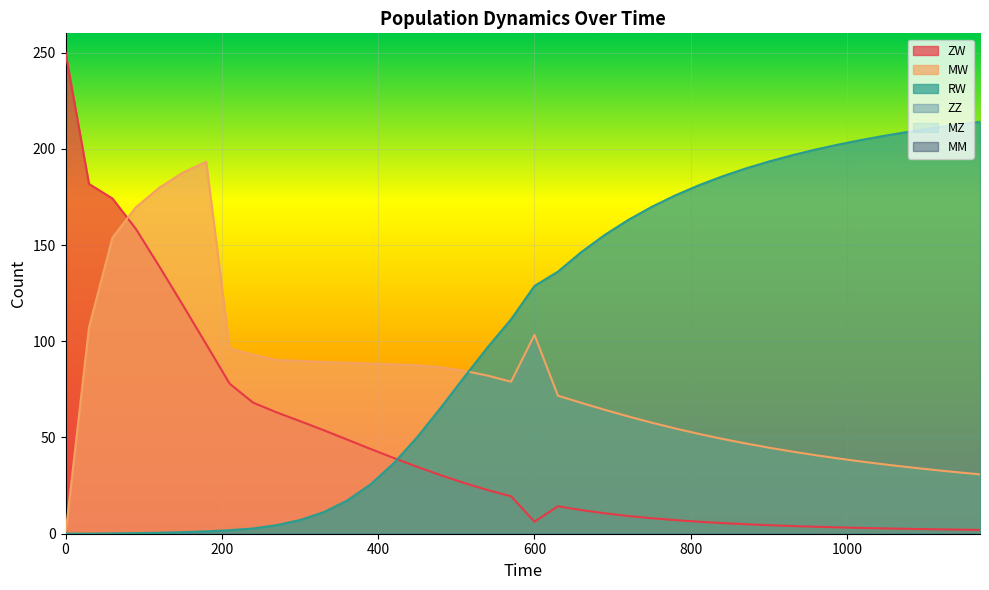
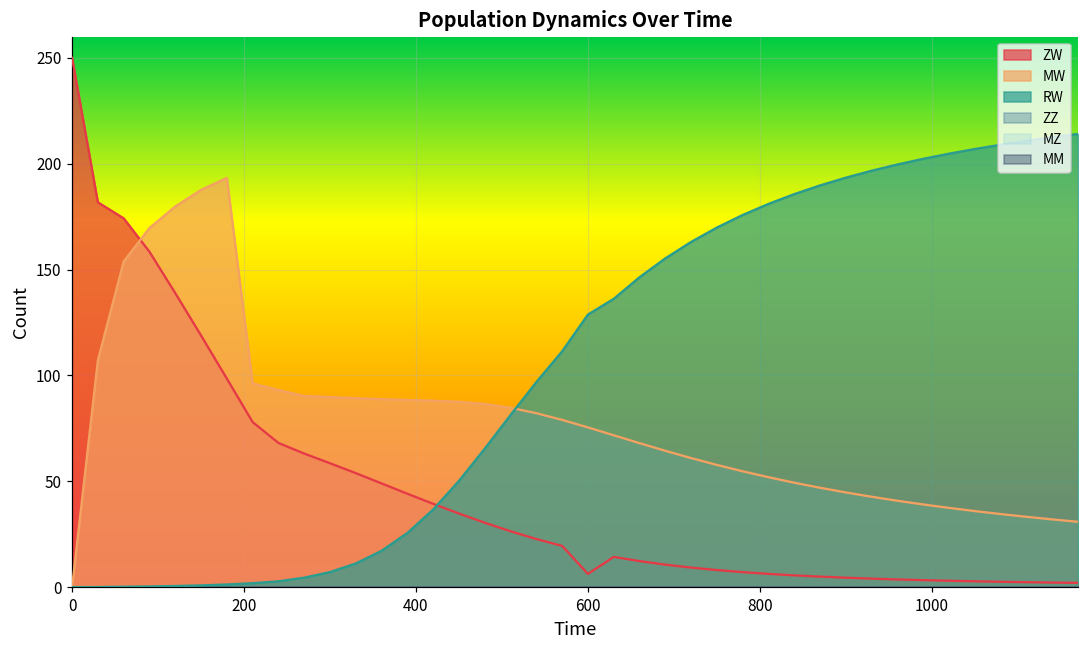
  {
    "ZW": {
      "0": 250,
      "600": 6
    },
    "MW": {
-     "600": 103
+     "600": 75
    },
    "RW": {
      "600": 129
    },
    "MM": {
      "600": 0
    }
  }
